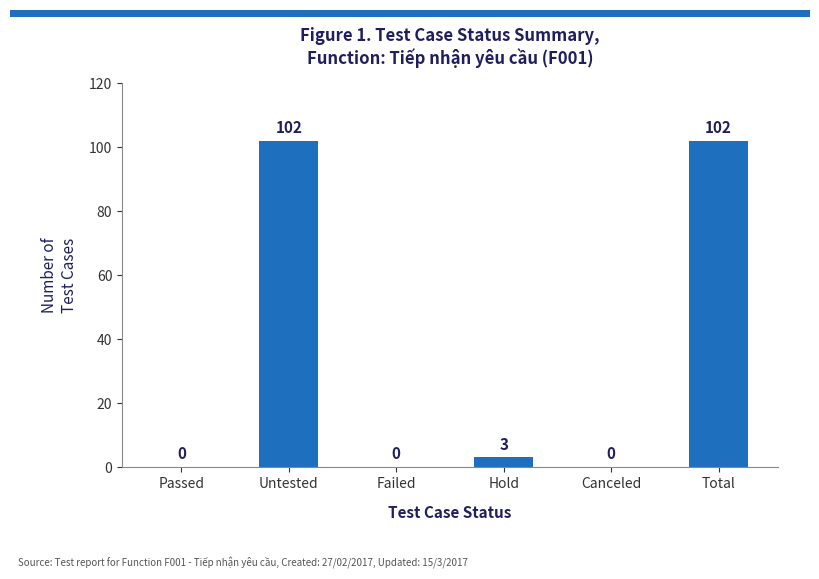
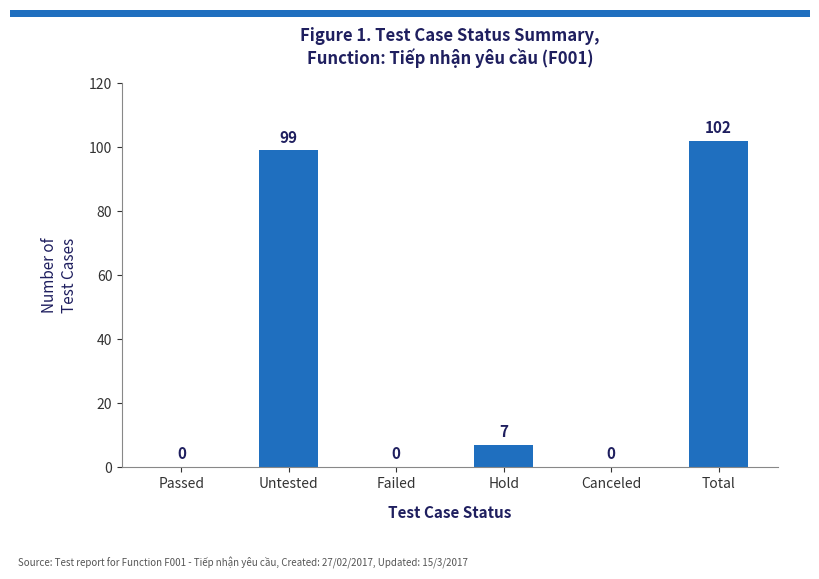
  {
    "Passed": 0,
-   "Untested": 102,
+   "Untested": 99,
    "Failed": 0,
-   "Hold": 3,
+   "Hold": 7,
    "Canceled": 0,
    "Total": 102
  }
